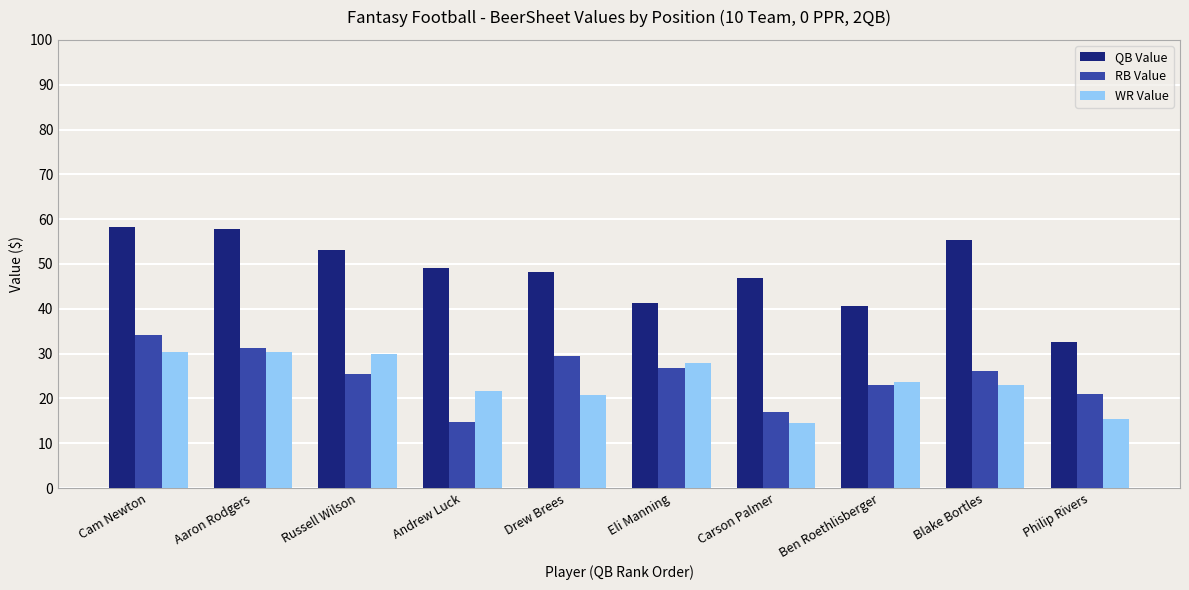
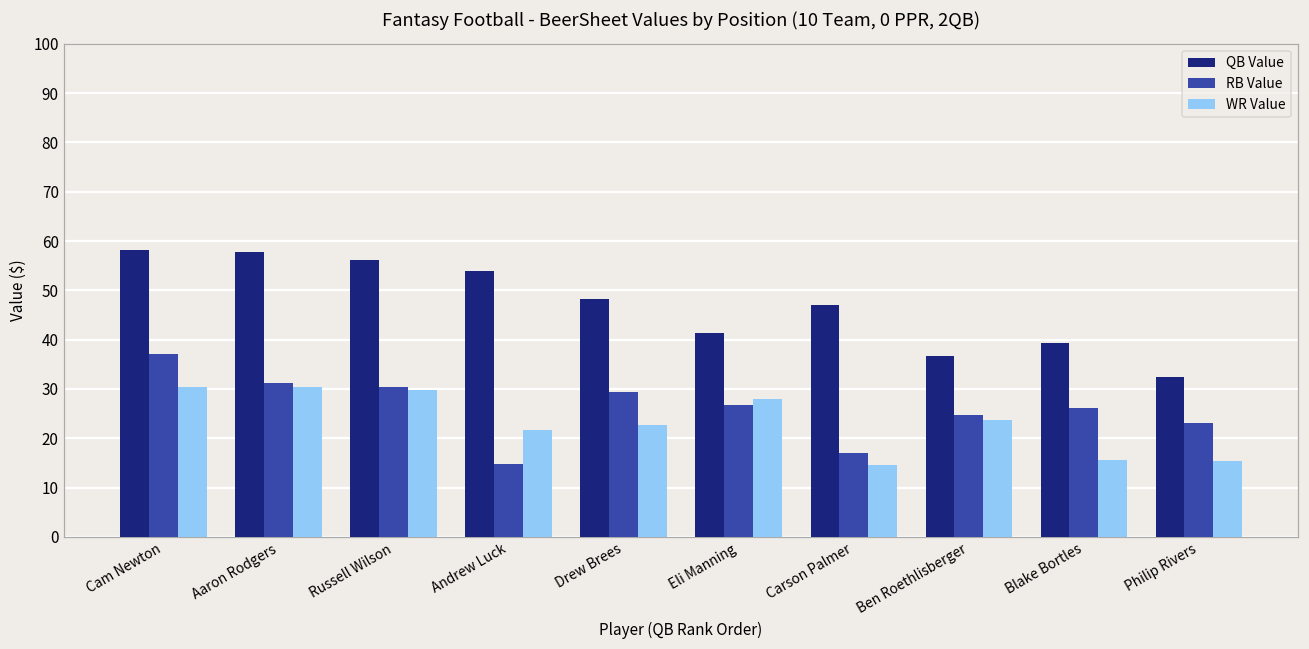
  {
    "QB Value": {
      "Cam Newton": 58,
      "Aaron Rodgers": 58,
-     "Russell Wilson": 53,
-     "Andrew Luck": 49,
+     "Russell Wilson": 56,
+     "Andrew Luck": 54,
      "Drew Brees": 48,
      "Eli Manning": 41,
      "Carson Palmer": 47,
-     "Ben Roethlisberger": 41,
-     "Blake Bortles": 55,
+     "Ben Roethlisberger": 37,
+     "Blake Bortles": 39,
      "Philip Rivers": 32
    },
    "RB Value": {
-     "Cam Newton": 34,
+     "Cam Newton": 37,
      "Aaron Rodgers": 31,
-     "Russell Wilson": 25,
+     "Russell Wilson": 30,
      "Andrew Luck": 15,
      "Drew Brees": 29,
      "Eli Manning": 27,
      "Carson Palmer": 17,
-     "Ben Roethlisberger": 23,
+     "Ben Roethlisberger": 25,
      "Blake Bortles": 26,
-     "Philip Rivers": 21
+     "Philip Rivers": 23
    },
    "WR Value": {
      "Cam Newton": 30,
      "Aaron Rodgers": 30,
      "Russell Wilson": 30,
      "Andrew Luck": 22,
-     "Drew Brees": 21,
+     "Drew Brees": 23,
      "Eli Manning": 28,
      "Carson Palmer": 15,
      "Ben Roethlisberger": 24,
-     "Blake Bortles": 23,
+     "Blake Bortles": 16,
      "Philip Rivers": 15
    }
  }
